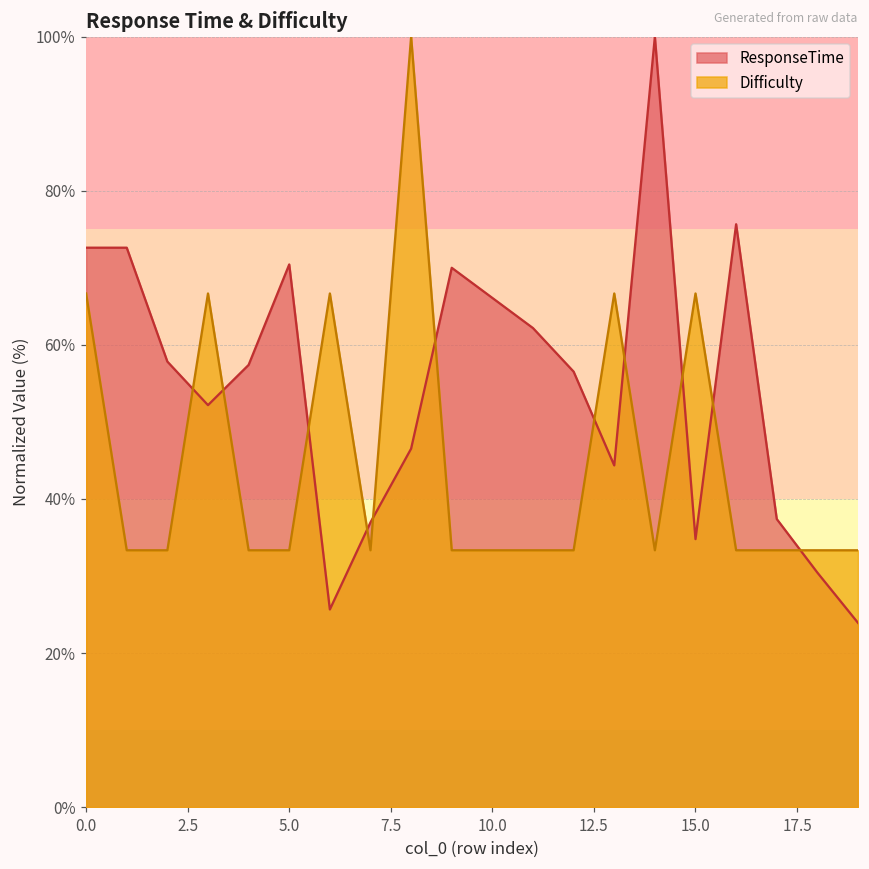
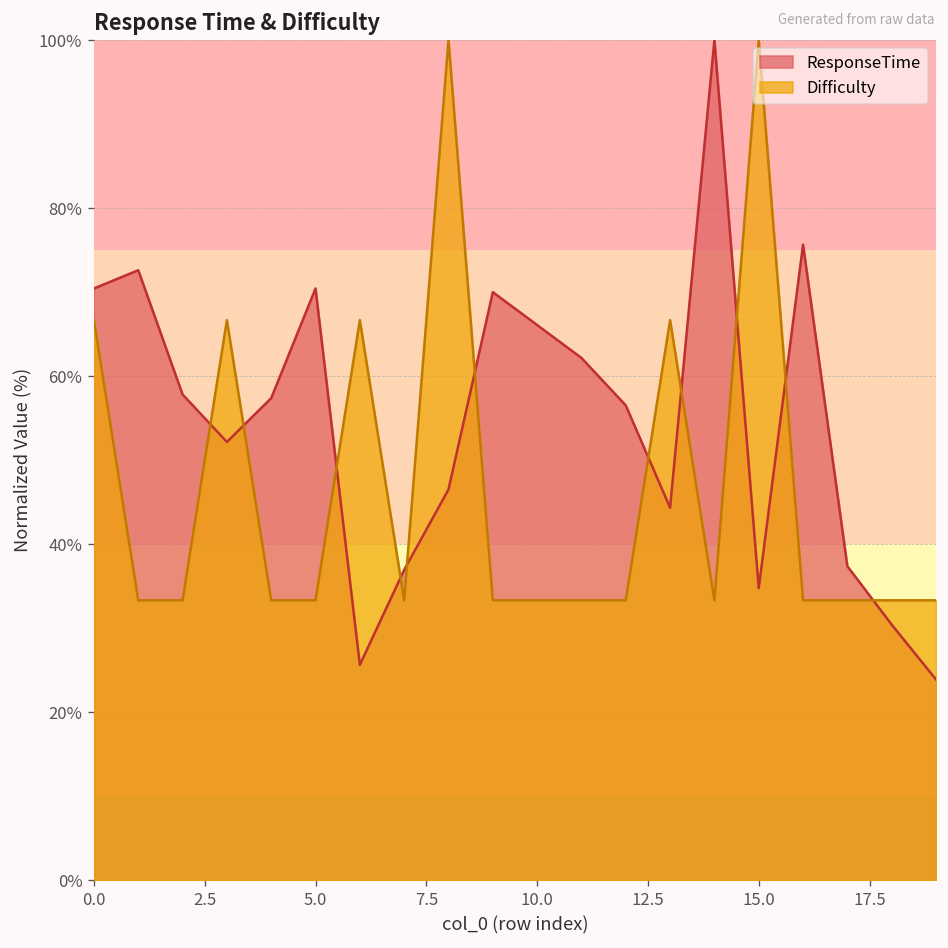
  {
    "ResponseTime": {
-     "0.0": "73%",
+     "0.0": "70%",
      "5.0": "70%",
      "10.0": "66%",
      "15.0": "35%"
    },
    "Difficulty": {
      "0.0": "67%",
      "5.0": "33%",
      "10.0": "33%",
-     "15.0": "67%"
+     "15.0": "100%"
    }
  }
